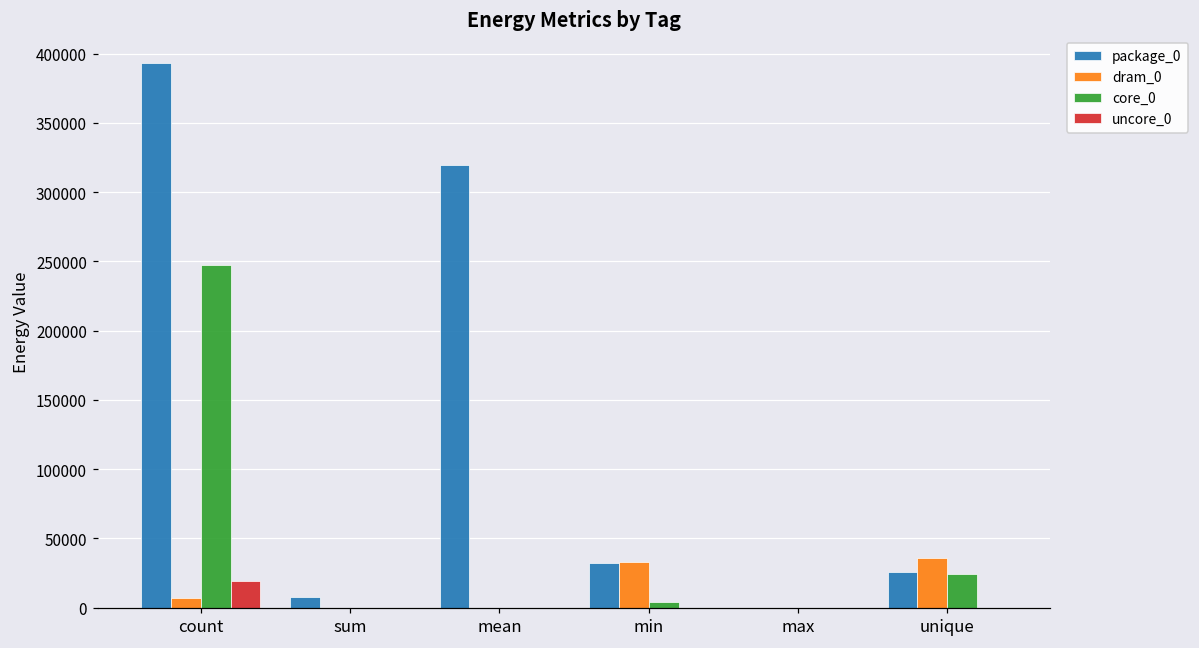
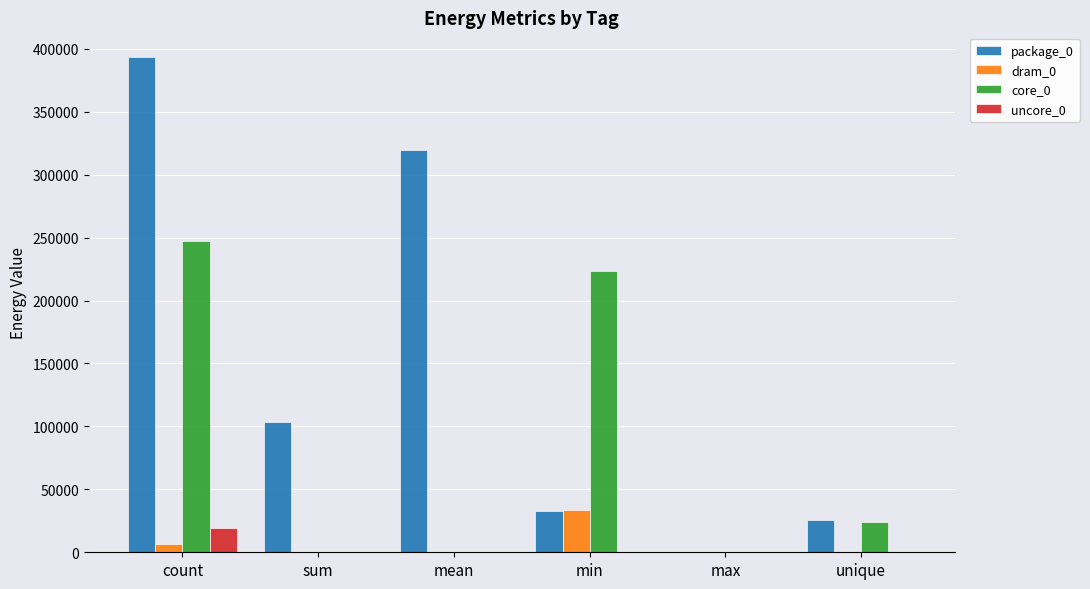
  {
    "package_0": {
      "count": 393000,
-     "sum": 8000,
+     "sum": 103000,
      "mean": 319000,
      "min": 33000,
      "max": 0,
      "unique": 26000
    },
    "dram_0": {
      "count": 7000,
      "sum": 0,
      "mean": 0,
      "min": 33000,
      "max": 0,
-     "unique": 36000
+     "unique": 1000
    },
    "core_0": {
      "count": 247000,
      "sum": 0,
      "mean": 0,
-     "min": 4000,
+     "min": 224000,
      "max": 0,
      "unique": 24000
    },
    "uncore_0": {
      "count": 19000,
      "sum": 0,
      "mean": 0,
      "min": 0,
      "max": 0,
      "unique": 0
    }
  }
